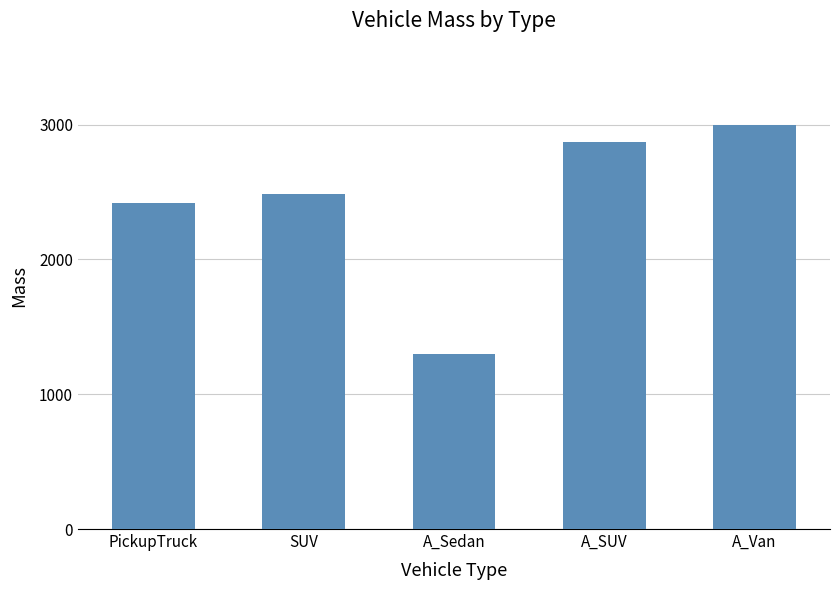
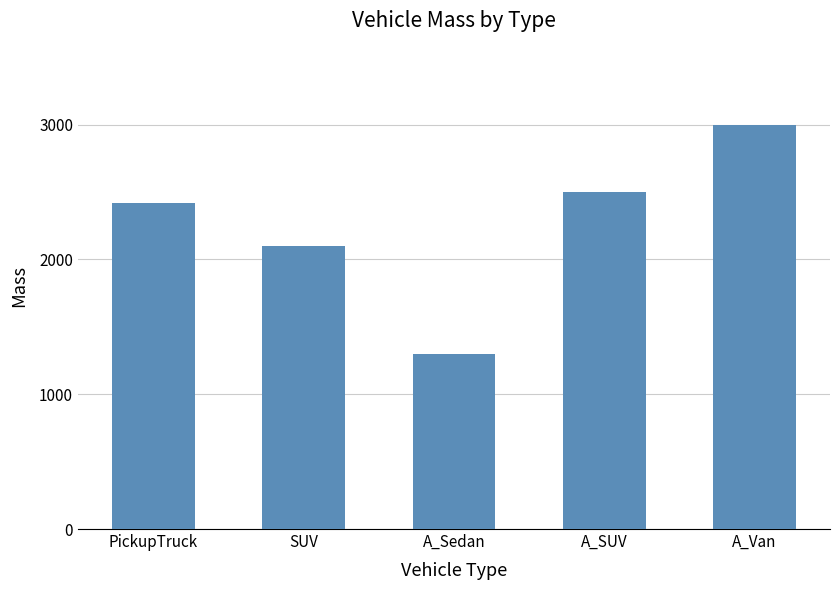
  {
    "PickupTruck": 2420,
-   "SUV": 2480,
+   "SUV": 2100,
    "A_Sedan": 1300,
-   "A_SUV": 2870,
+   "A_SUV": 2500,
    "A_Van": 3000
  }
